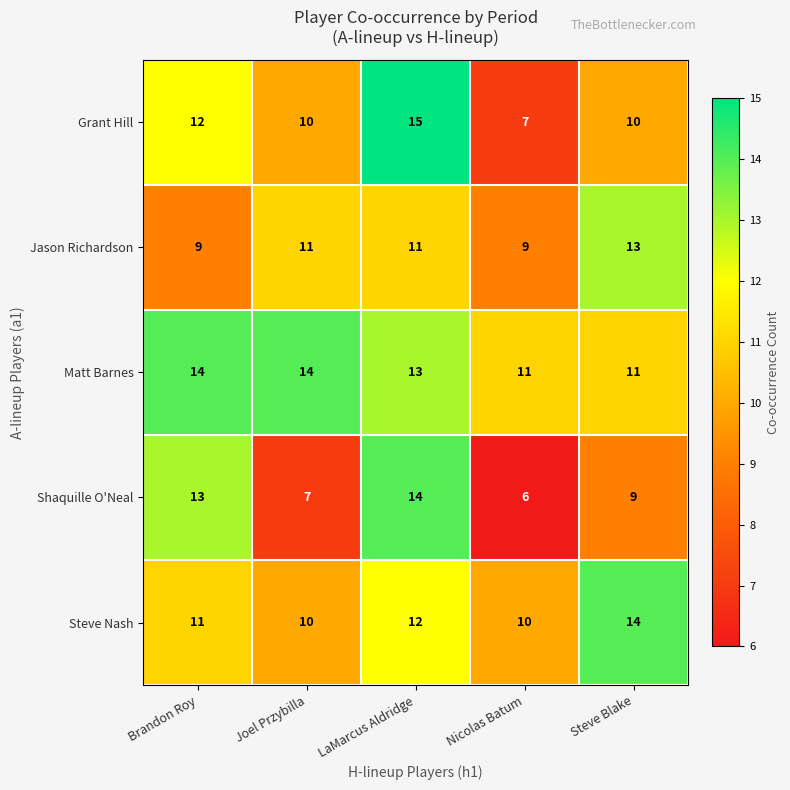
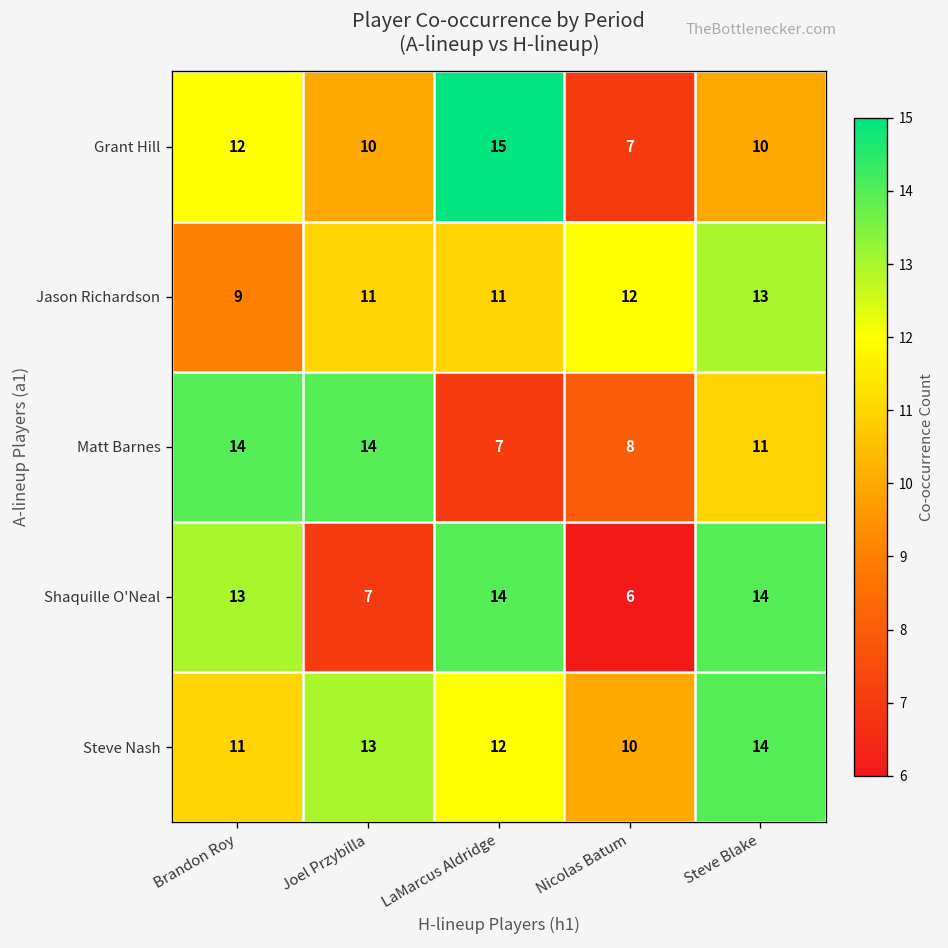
  {
    "Grant Hill": {
      "Brandon Roy": 12,
      "Joel Przybilla": 10,
      "LaMarcus Aldridge": 15,
      "Nicolas Batum": 7,
      "Steve Blake": 10
    },
    "Jason Richardson": {
      "Brandon Roy": 9,
      "Joel Przybilla": 11,
      "LaMarcus Aldridge": 11,
-     "Nicolas Batum": 9,
+     "Nicolas Batum": 12,
      "Steve Blake": 13
    },
    "Matt Barnes": {
      "Brandon Roy": 14,
      "Joel Przybilla": 14,
-     "LaMarcus Aldridge": 13,
-     "Nicolas Batum": 11,
+     "LaMarcus Aldridge": 7,
+     "Nicolas Batum": 8,
      "Steve Blake": 11
    },
    "Shaquille O'Neal": {
      "Brandon Roy": 13,
      "Joel Przybilla": 7,
      "LaMarcus Aldridge": 14,
      "Nicolas Batum": 6,
-     "Steve Blake": 9
+     "Steve Blake": 14
    },
    "Steve Nash": {
      "Brandon Roy": 11,
-     "Joel Przybilla": 10,
+     "Joel Przybilla": 13,
      "LaMarcus Aldridge": 12,
      "Nicolas Batum": 10,
      "Steve Blake": 14
    }
  }
